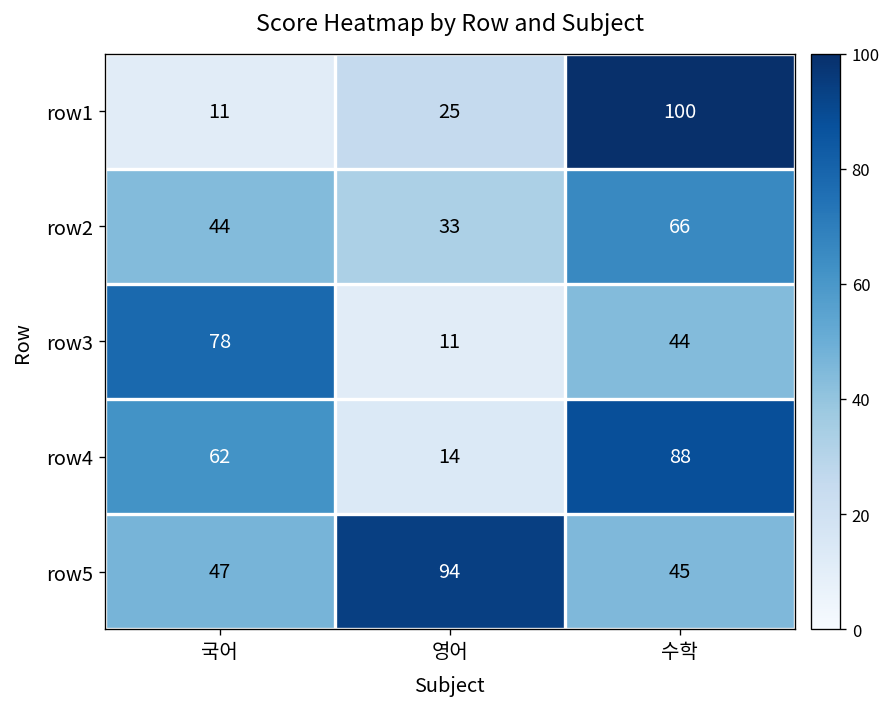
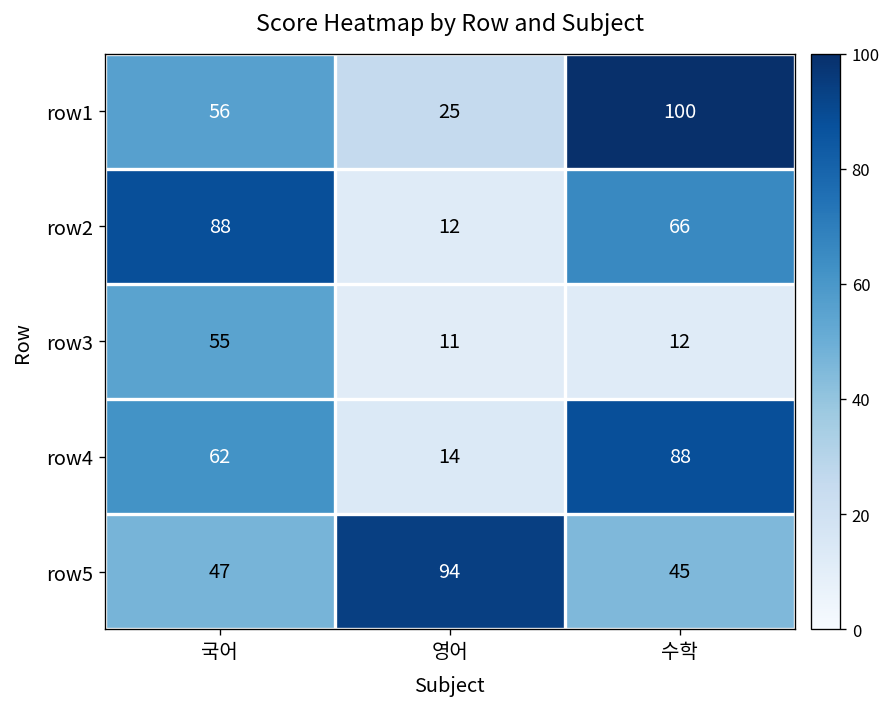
  {
    "row1": {
-     "국어": 11,
+     "국어": 56,
      "영어": 25,
      "수학": 100
    },
    "row2": {
-     "국어": 44,
-     "영어": 33,
+     "국어": 88,
+     "영어": 12,
      "수학": 66
    },
    "row3": {
-     "국어": 78,
+     "국어": 55,
      "영어": 11,
-     "수학": 44
+     "수학": 12
    },
    "row4": {
      "국어": 62,
      "영어": 14,
      "수학": 88
    },
    "row5": {
      "국어": 47,
      "영어": 94,
      "수학": 45
    }
  }
